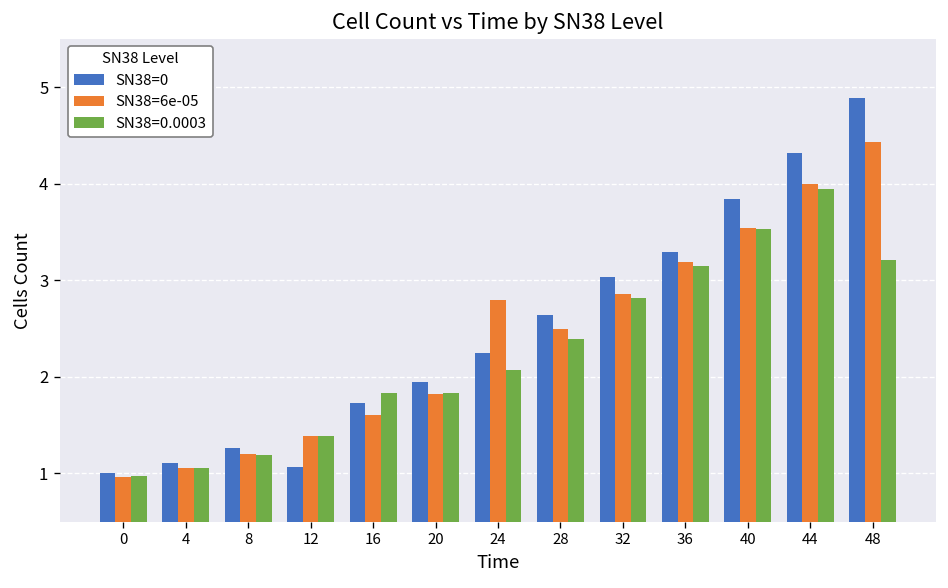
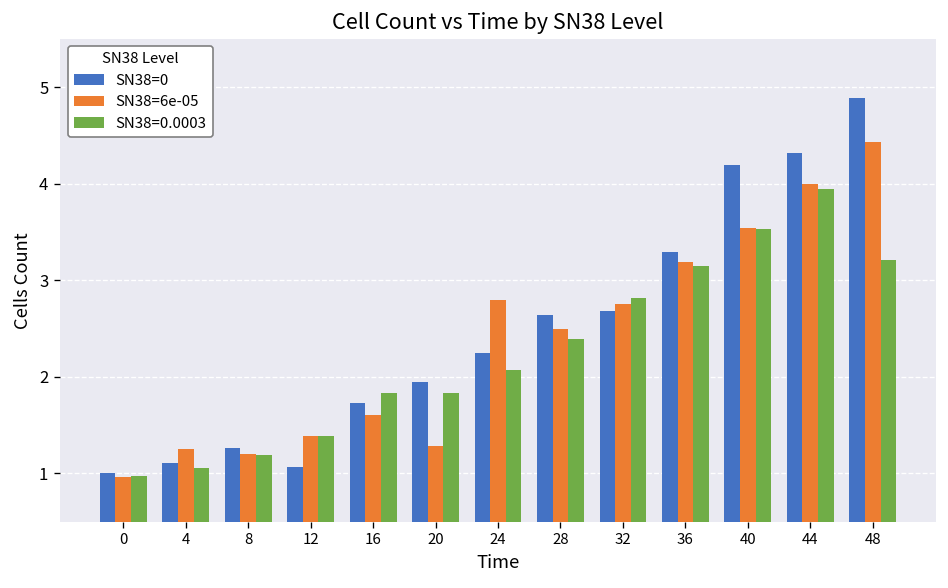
  {
    "SN38=0": {
      "0": 1.0,
      "4": 1.1,
      "8": 1.3,
      "12": 1.1,
      "16": 1.7,
      "20": 1.9,
      "24": 2.2,
      "28": 2.6,
-     "32": 3.0,
+     "32": 2.7,
      "36": 3.3,
-     "40": 3.8,
+     "40": 4.2,
      "44": 4.3,
      "48": 4.9
    },
    "SN38=6e-05": {
      "0": 1.0,
-     "4": 1.1,
+     "4": 1.3,
      "8": 1.2,
      "12": 1.4,
      "16": 1.6,
-     "20": 1.8,
+     "20": 1.3,
      "24": 2.8,
      "28": 2.5,
-     "32": 2.9,
+     "32": 2.8,
      "36": 3.2,
      "40": 3.5,
      "44": 4.0,
      "48": 4.4
    },
    "SN38=0.0003": {
      "0": 1.0,
      "4": 1.1,
      "8": 1.2,
      "12": 1.4,
      "16": 1.8,
      "20": 1.8,
      "24": 2.1,
      "28": 2.4,
      "32": 2.8,
      "36": 3.2,
      "40": 3.5,
      "44": 3.9,
      "48": 3.2
    }
  }
